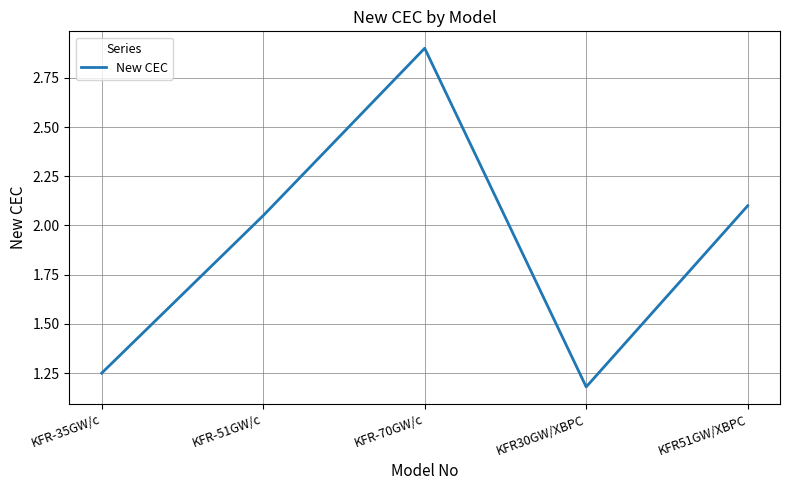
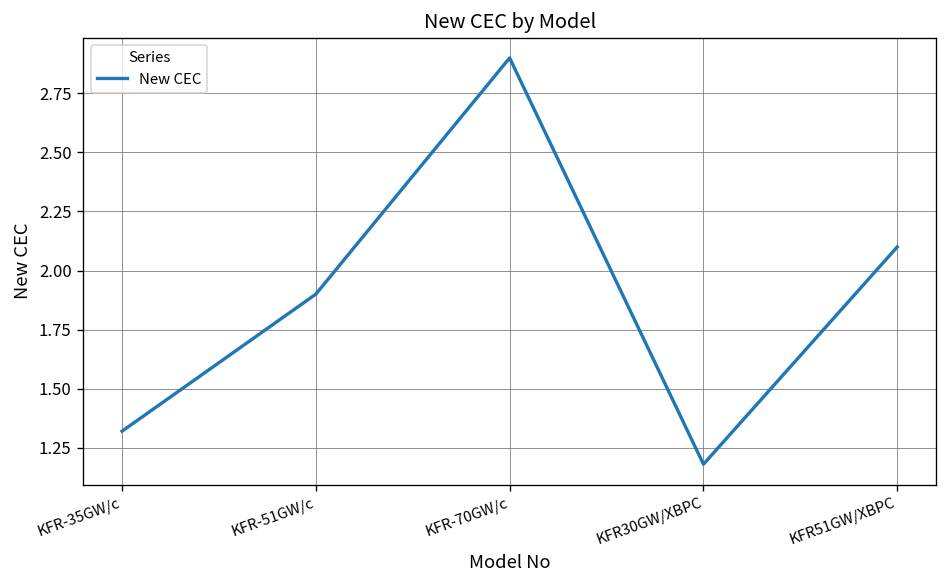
  {
-   "KFR-35GW/c": 1.25,
-   "KFR-51GW/c": 2.05,
+   "KFR-35GW/c": 1.32,
+   "KFR-51GW/c": 1.90,
    "KFR-70GW/c": 2.90,
    "KFR30GW/XBPC": 1.18,
    "KFR51GW/XBPC": 2.10
  }
